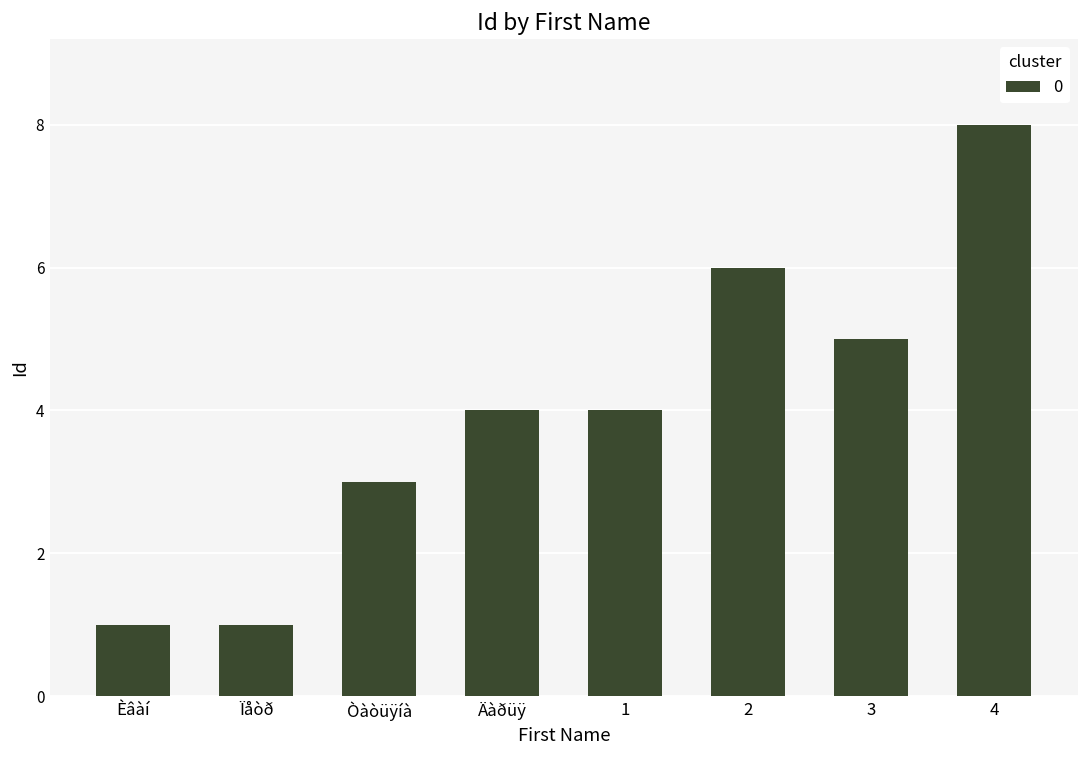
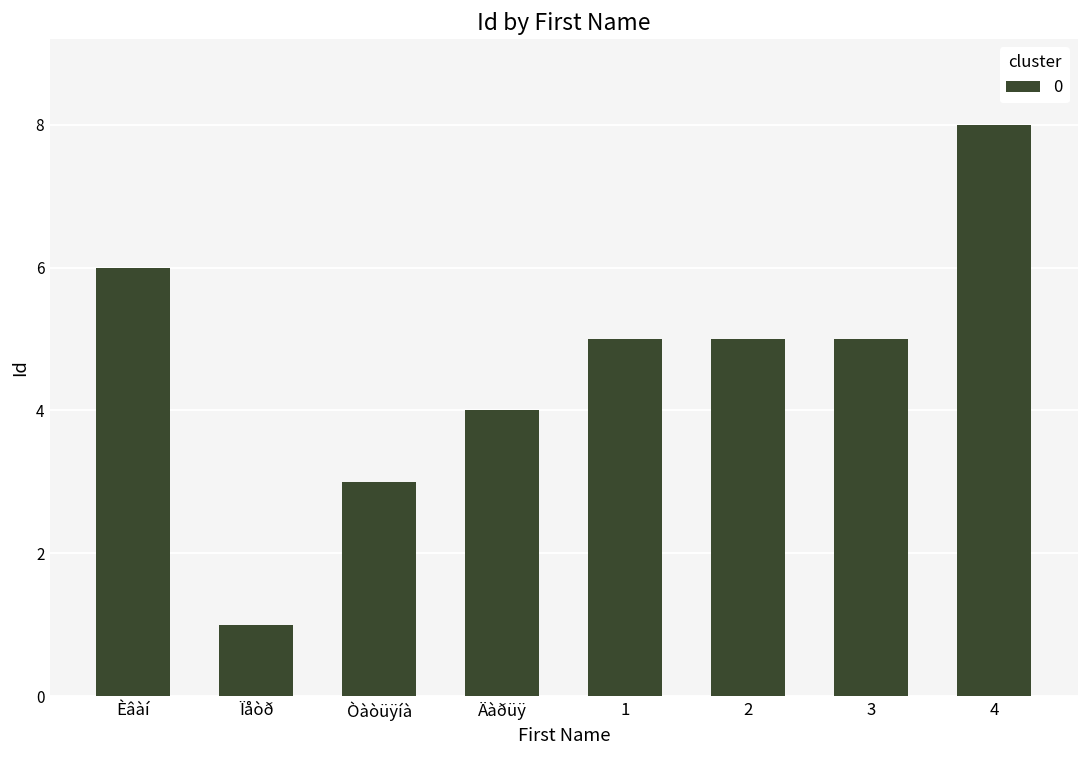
  {
-   "Èâàí": 1,
+   "Èâàí": 6,
    "Ïåòð": 1,
    "Òàòüÿíà": 3,
    "Äàðüÿ": 4,
-   "1": 4,
-   "2": 6,
+   "1": 5,
+   "2": 5,
    "3": 5,
    "4": 8
  }
